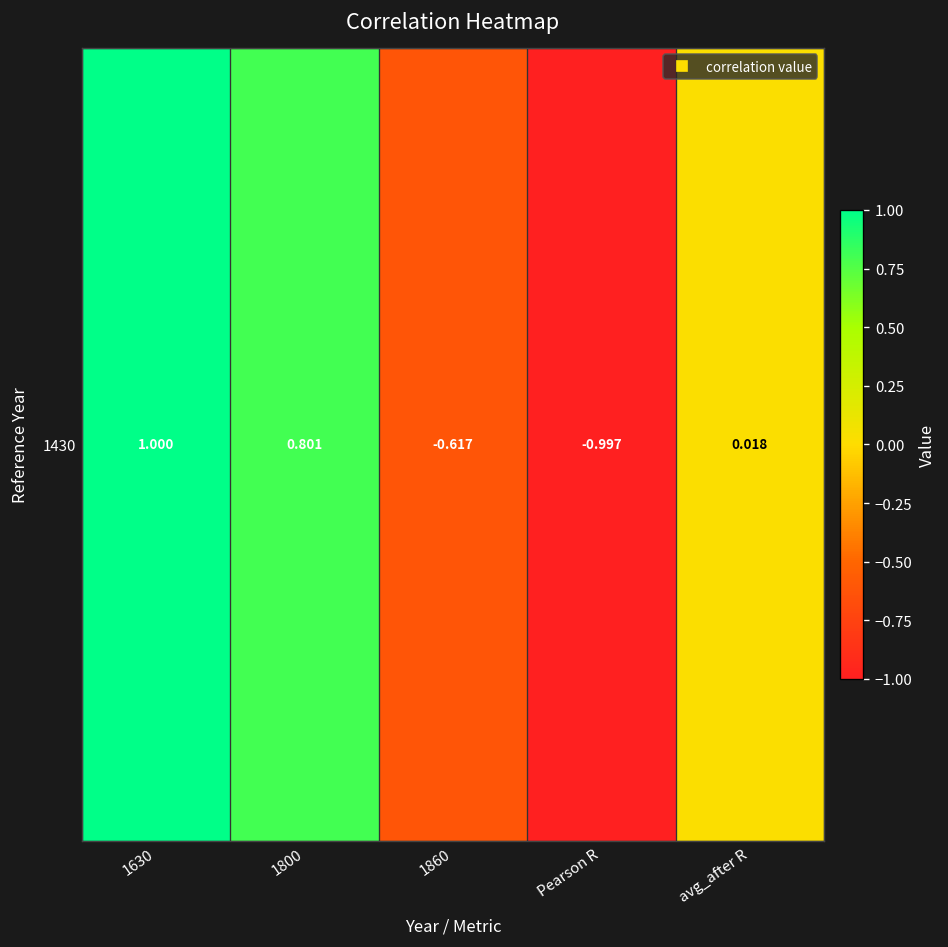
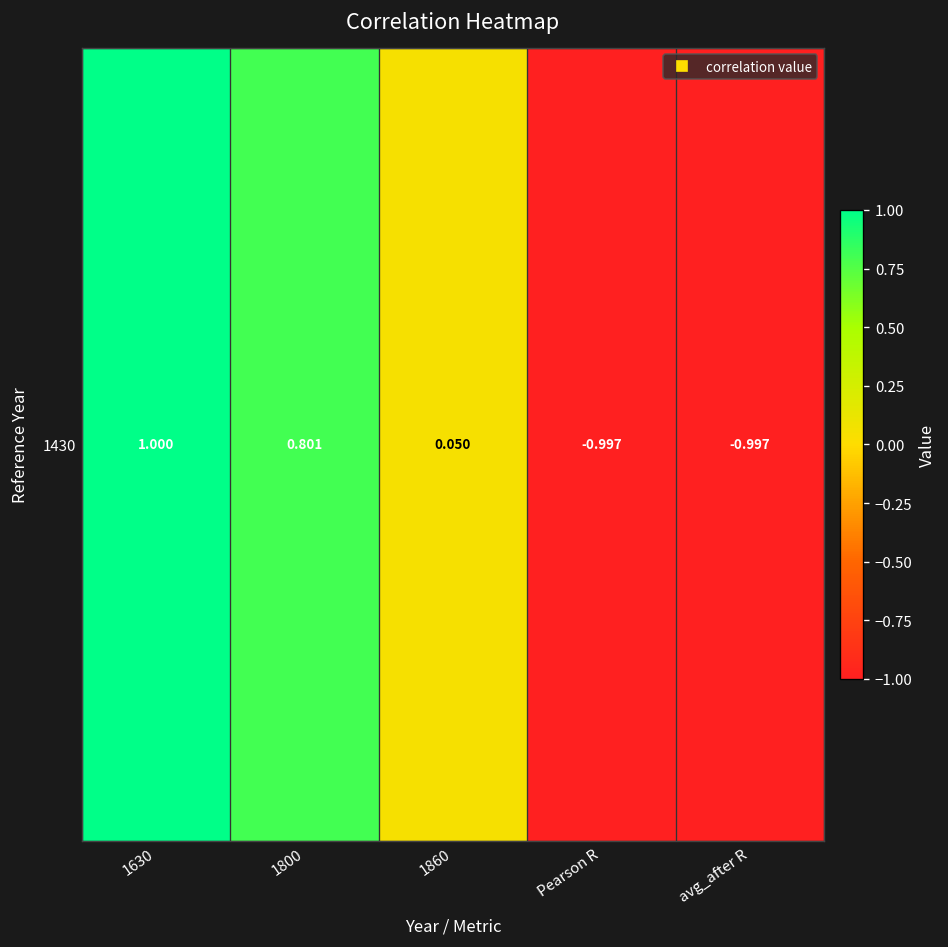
  {
    "1430": {
      "1630": 1.000,
      "1800": 0.801,
-     "1860": -0.617,
+     "1860": 0.050,
      "Pearson R": -0.997,
-     "avg_after R": 0.018
+     "avg_after R": -0.997
    }
  }
